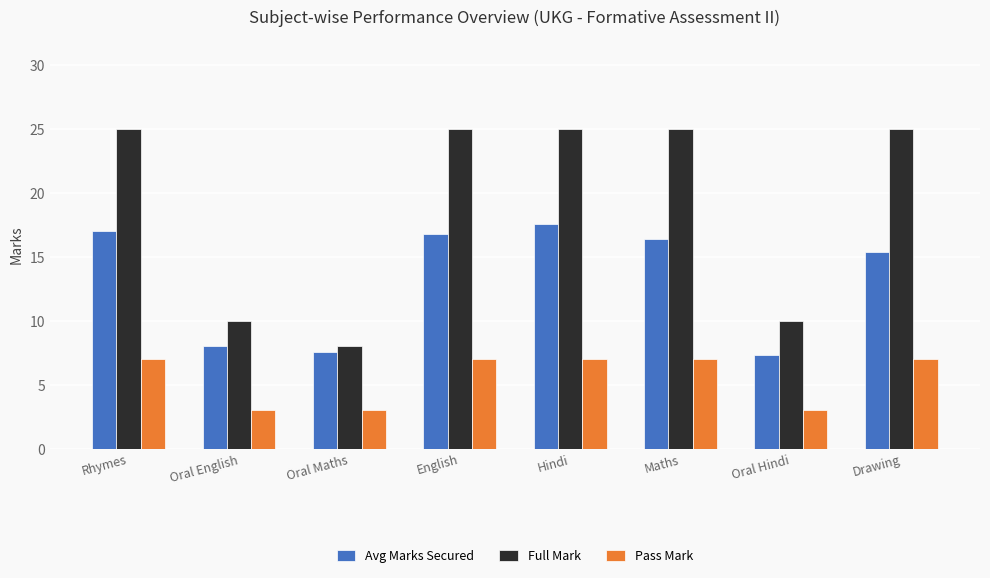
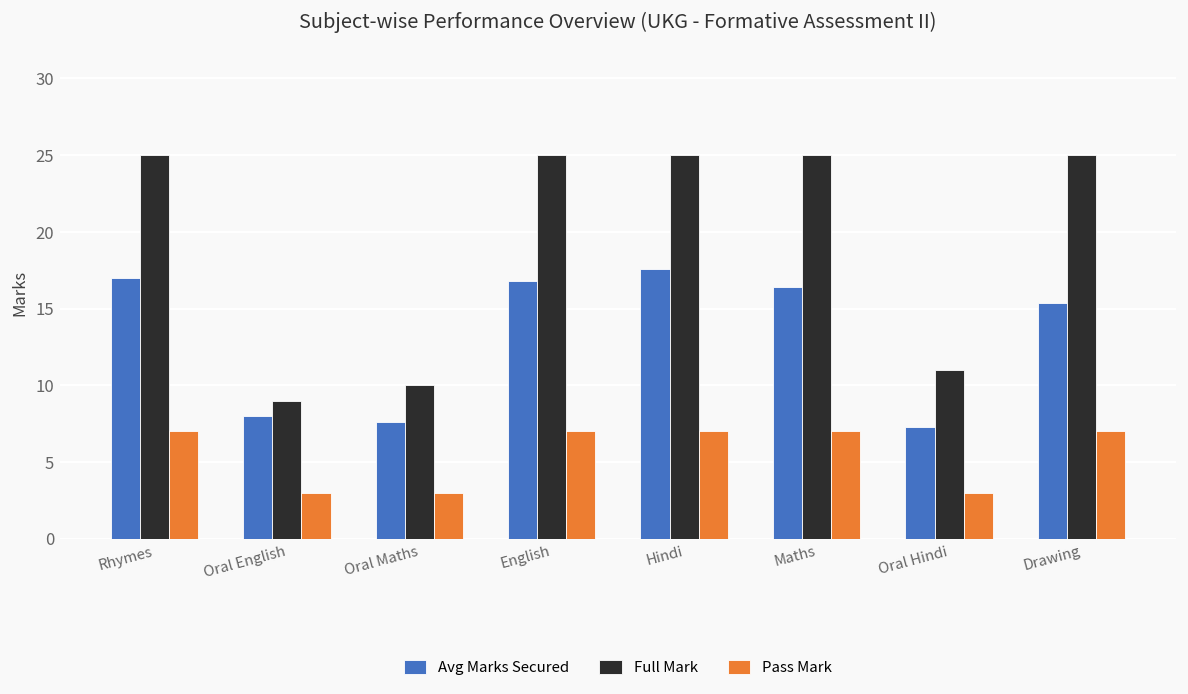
  {
    "Avg Marks Secured": {
      "Rhymes": 17,
      "Oral English": 8,
      "Oral Maths": 7.6,
      "English": 16.8,
      "Hindi": 17.6,
      "Maths": 16.4,
      "Oral Hindi": 7.3,
      "Drawing": 15.4
    },
    "Full Mark": {
      "Rhymes": 25,
-     "Oral English": 10,
-     "Oral Maths": 8,
+     "Oral English": 9,
+     "Oral Maths": 10,
      "English": 25,
      "Hindi": 25,
      "Maths": 25,
-     "Oral Hindi": 10,
+     "Oral Hindi": 11,
      "Drawing": 25
    },
    "Pass Mark": {
      "Rhymes": 7,
      "Oral English": 3,
      "Oral Maths": 3,
      "English": 7,
      "Hindi": 7,
      "Maths": 7,
      "Oral Hindi": 3,
      "Drawing": 7
    }
  }
